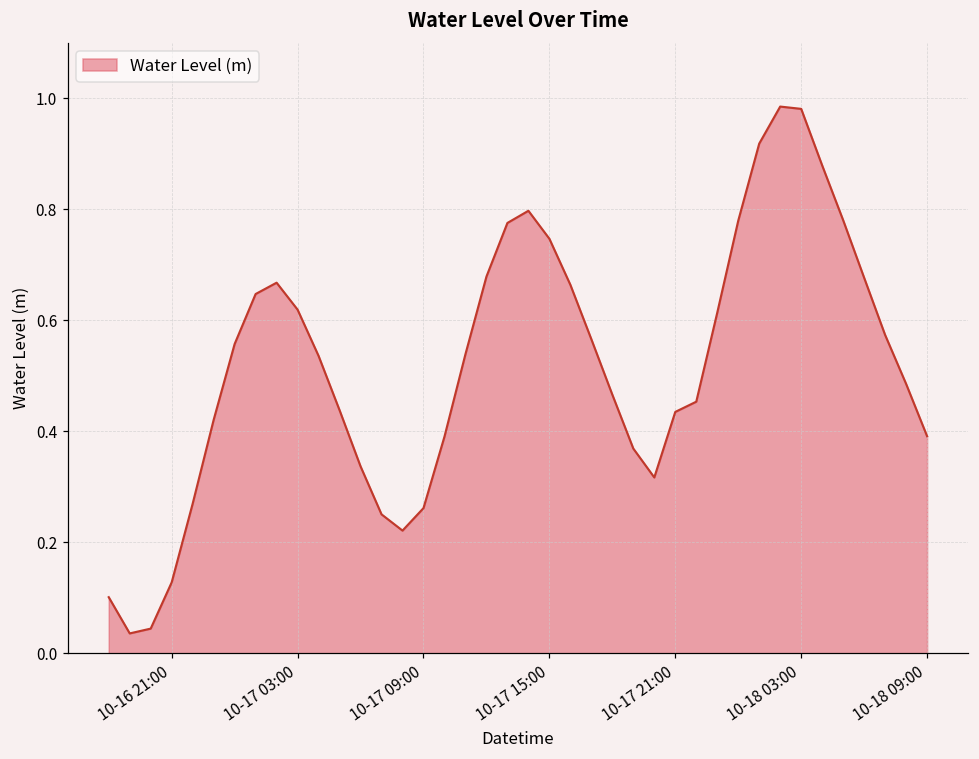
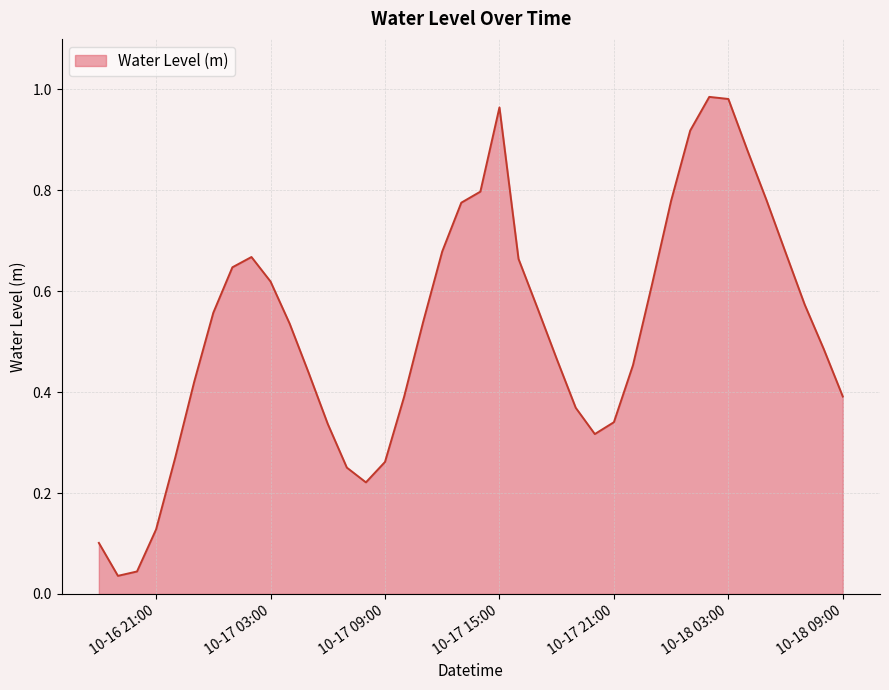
  {
    "10-16 21:00": 0.13,
    "10-17 03:00": 0.62,
    "10-17 09:00": 0.26,
-   "10-17 15:00": 0.75,
-   "10-17 21:00": 0.43,
+   "10-17 15:00": 0.96,
+   "10-17 21:00": 0.34,
    "10-18 03:00": 0.98,
    "10-18 09:00": 0.39
  }
